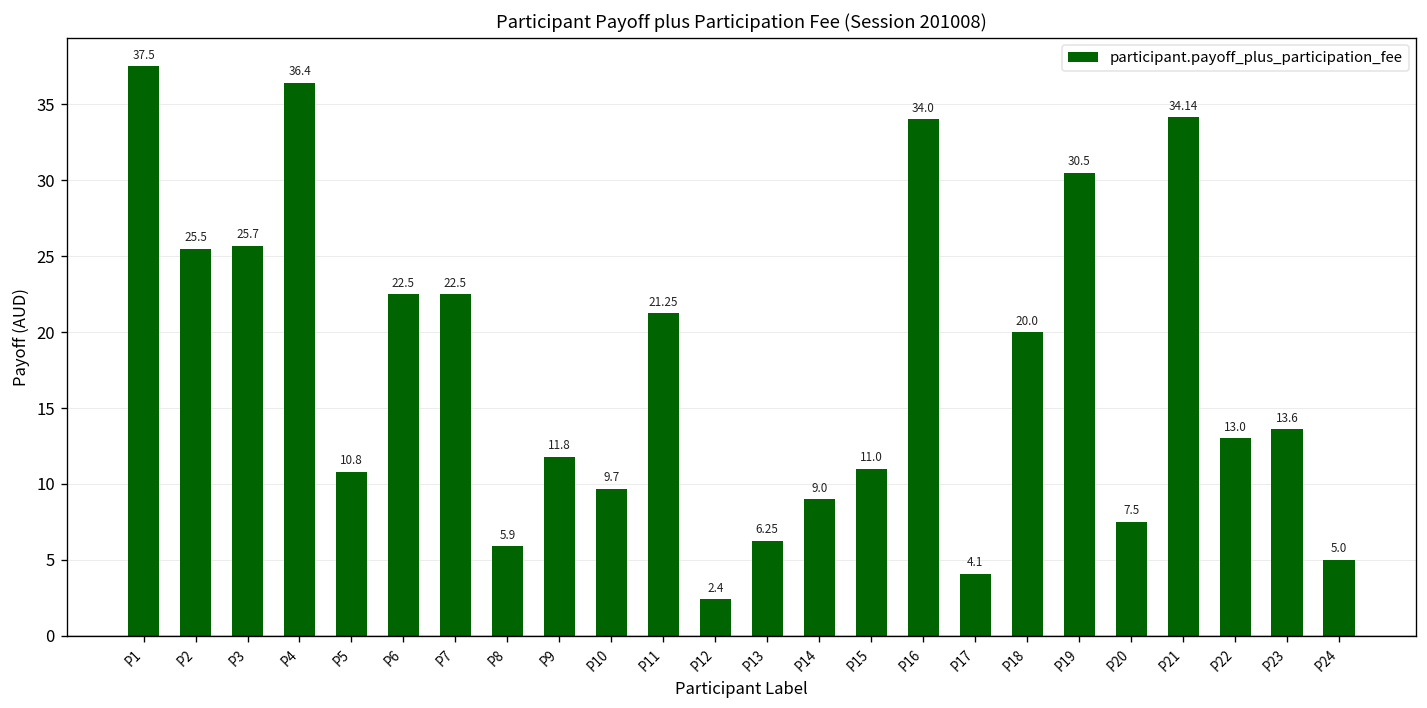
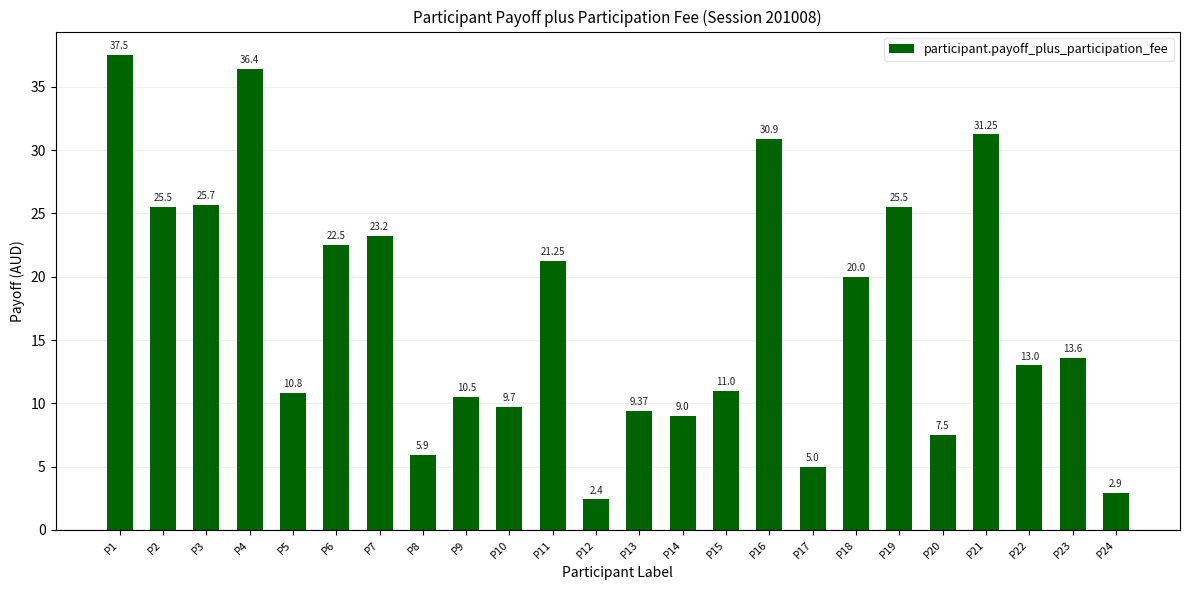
  {
    "P1": 37.5,
    "P2": 25.5,
    "P3": 25.7,
    "P4": 36.4,
    "P5": 10.8,
    "P6": 22.5,
-   "P7": 22.5,
+   "P7": 23.2,
    "P8": 5.9,
-   "P9": 11.8,
+   "P9": 10.5,
    "P10": 9.7,
    "P11": 21.25,
    "P12": 2.4,
-   "P13": 6.25,
+   "P13": 9.37,
    "P14": 9.0,
    "P15": 11.0,
-   "P16": 34.0,
-   "P17": 4.1,
+   "P16": 30.9,
+   "P17": 5.0,
    "P18": 20.0,
-   "P19": 30.5,
+   "P19": 25.5,
    "P20": 7.5,
-   "P21": 34.14,
+   "P21": 31.25,
    "P22": 13.0,
    "P23": 13.6,
-   "P24": 5.0
+   "P24": 2.9
  }
